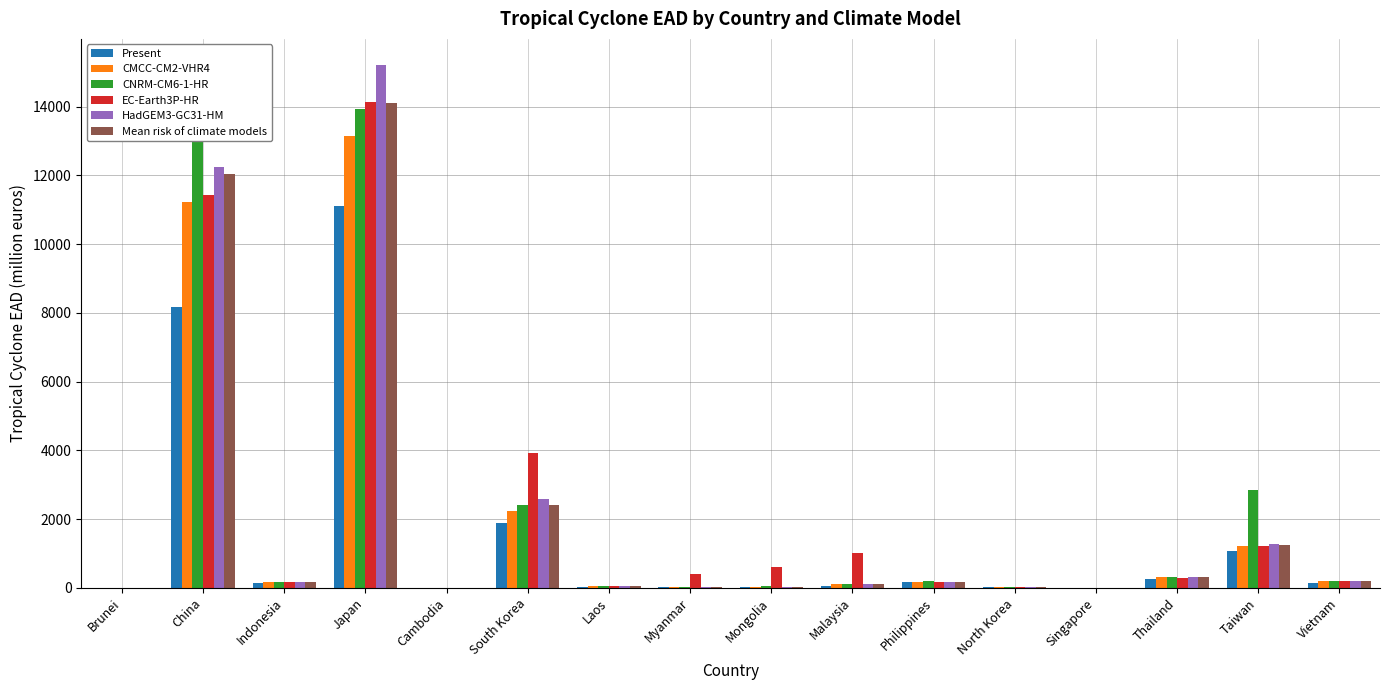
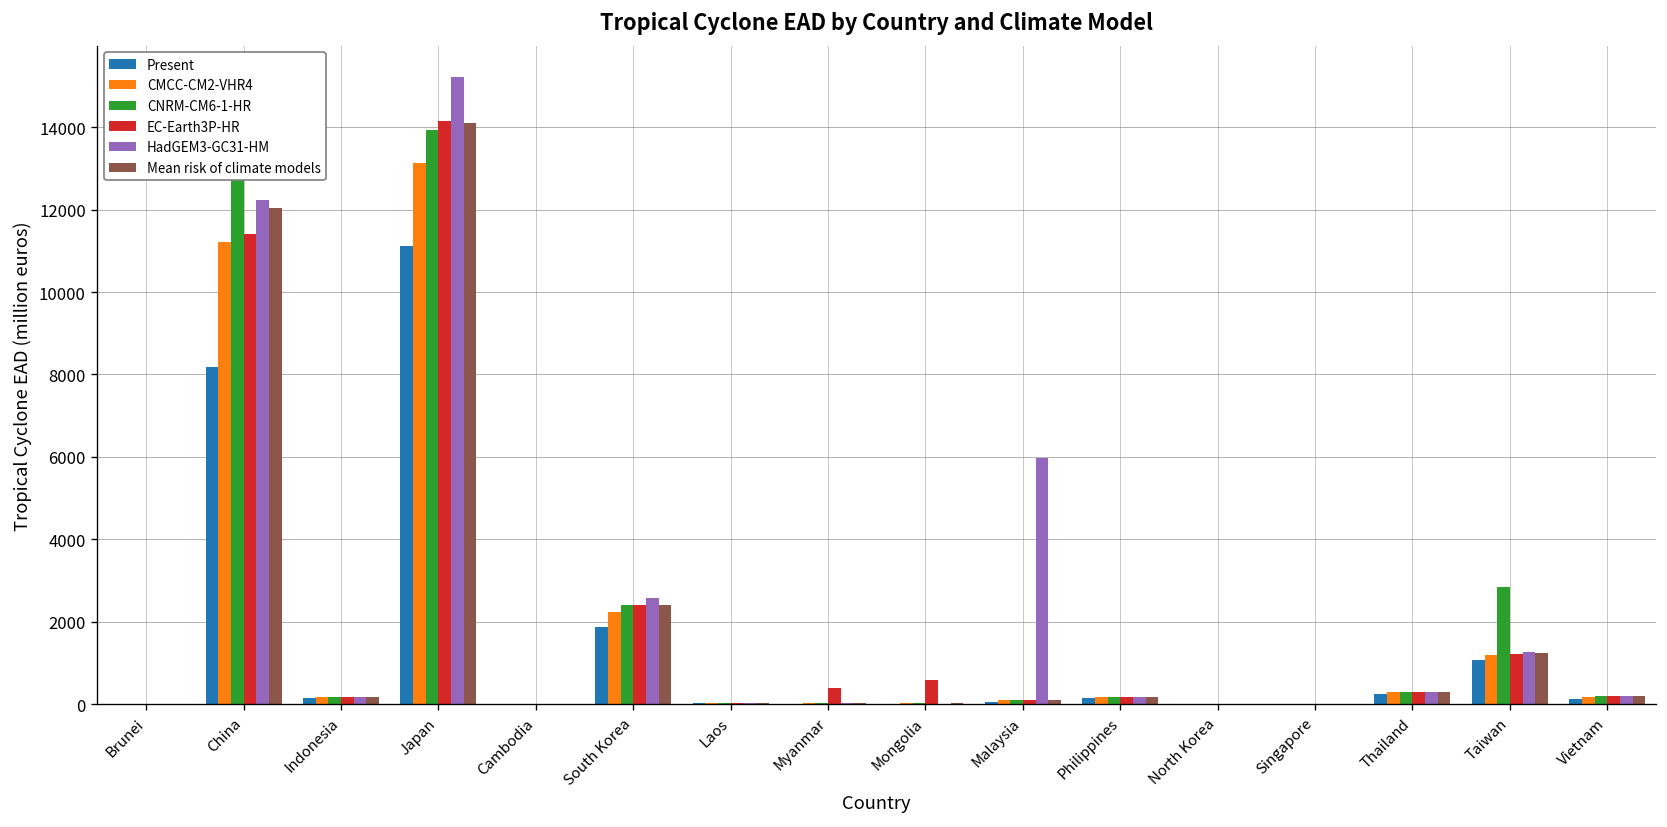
  {
    "Present": {
      "China": 8200,
      "Indonesia": 100,
      "Japan": 11100,
      "South Korea": 1900,
      "Philippines": 200,
      "Singapore": 0,
      "Thailand": 300,
      "Taiwan": 1100,
      "Vietnam": 100
    },
    "CMCC-CM2-VHR4": {
      "China": 11200,
      "Indonesia": 200,
      "Japan": 13100,
      "South Korea": 2200,
      "Malaysia": 100,
      "Philippines": 200,
      "Singapore": 0,
      "Thailand": 300,
      "Taiwan": 1200,
      "Vietnam": 200
    },
    "CNRM-CM6-1-HR": {
      "Indonesia": 200,
      "Japan": 13900,
      "South Korea": 2400,
      "Malaysia": 100,
      "Philippines": 200,
      "Singapore": 0,
      "Thailand": 300,
      "Taiwan": 2800,
      "Vietnam": 200
    },
    "EC-Earth3P-HR": {
      "China": 11400,
      "Indonesia": 200,
      "Japan": 14200,
-     "South Korea": 3900,
+     "South Korea": 2400,
      "Myanmar": 400,
      "Mongolia": 600,
-     "Malaysia": 1000,
+     "Malaysia": 100,
      "Philippines": 200,
      "Singapore": 0,
      "Thailand": 300,
      "Taiwan": 1200,
      "Vietnam": 200
    },
    "HadGEM3-GC31-HM": {
      "China": 12200,
      "Indonesia": 200,
      "Japan": 15200,
      "South Korea": 2600,
-     "Malaysia": 100,
+     "Malaysia": 6000,
      "Philippines": 200,
      "Singapore": 0,
      "Thailand": 300,
      "Taiwan": 1300,
      "Vietnam": 200
    },
    "Mean risk of climate models": {
      "China": 12000,
      "Indonesia": 200,
      "Japan": 14100,
      "South Korea": 2400,
      "Malaysia": 100,
      "Philippines": 200,
      "Singapore": 0,
      "Thailand": 300,
      "Taiwan": 1200,
      "Vietnam": 200
    }
  }
